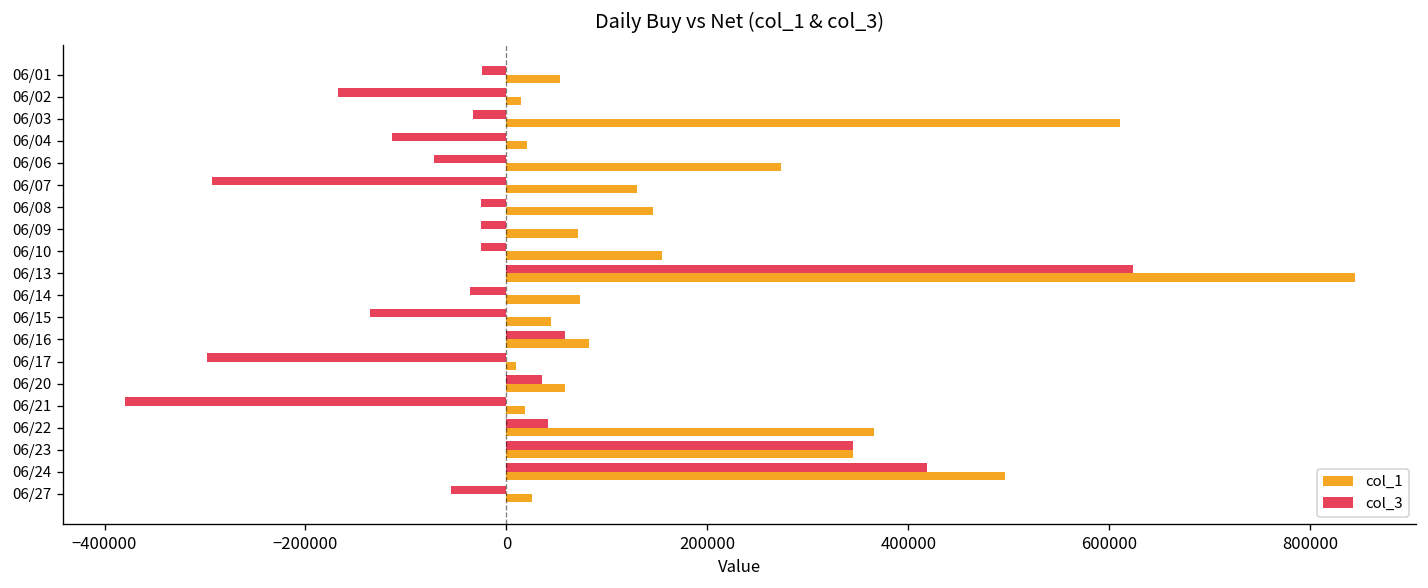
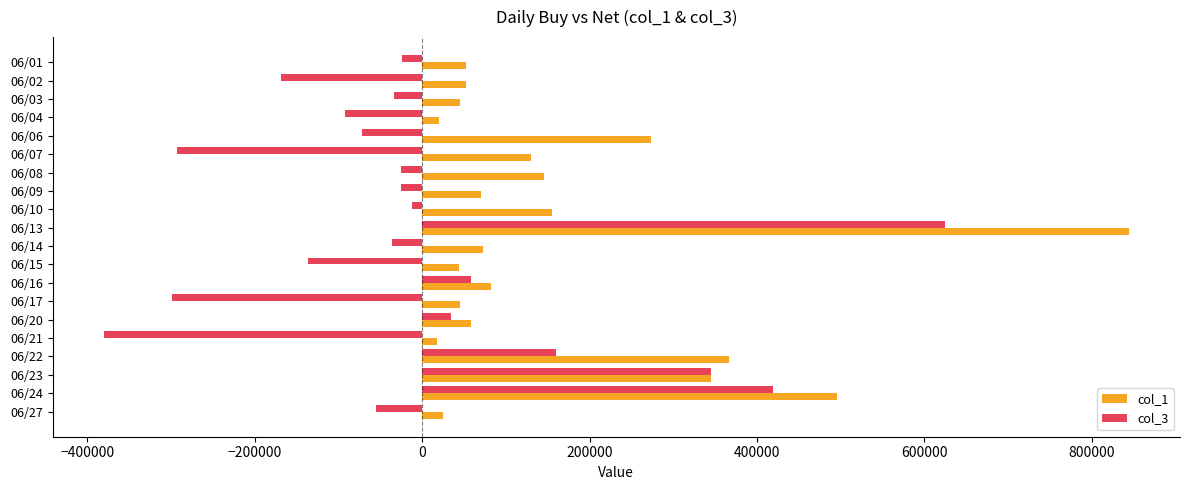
  {
    "col_1": {
      "06/01": 50000,
-     "06/02": 10000,
-     "06/03": 610000,
+     "06/02": 50000,
+     "06/03": 50000,
      "06/04": 20000,
      "06/06": 270000,
      "06/07": 130000,
      "06/08": 150000,
      "06/09": 70000,
      "06/10": 150000,
      "06/13": 840000,
      "06/14": 70000,
      "06/15": 40000,
      "06/16": 80000,
-     "06/17": 10000,
+     "06/17": 50000,
      "06/20": 60000,
      "06/21": 20000,
      "06/22": 370000,
      "06/23": 350000,
      "06/24": 500000,
      "06/27": 30000
    },
    "col_3": {
      "06/01": -20000,
      "06/02": -170000,
      "06/03": -30000,
-     "06/04": -110000,
+     "06/04": -90000,
      "06/06": -70000,
      "06/07": -290000,
      "06/08": -30000,
      "06/09": -30000,
-     "06/10": -30000,
+     "06/10": -10000,
      "06/13": 620000,
      "06/14": -40000,
      "06/15": -140000,
      "06/16": 60000,
      "06/17": -300000,
      "06/20": 40000,
      "06/21": -380000,
-     "06/22": 40000,
+     "06/22": 160000,
      "06/23": 350000,
      "06/24": 420000,
      "06/27": -60000
    }
  }
